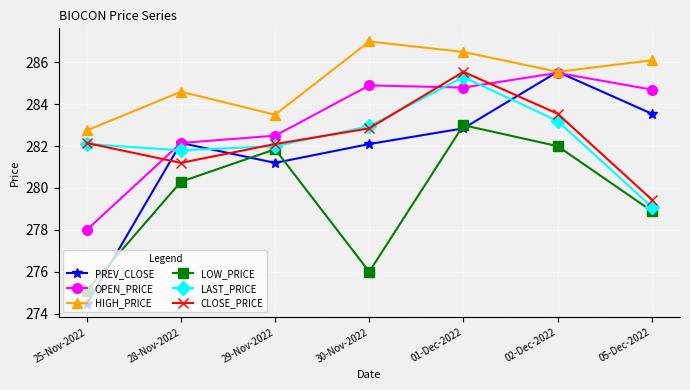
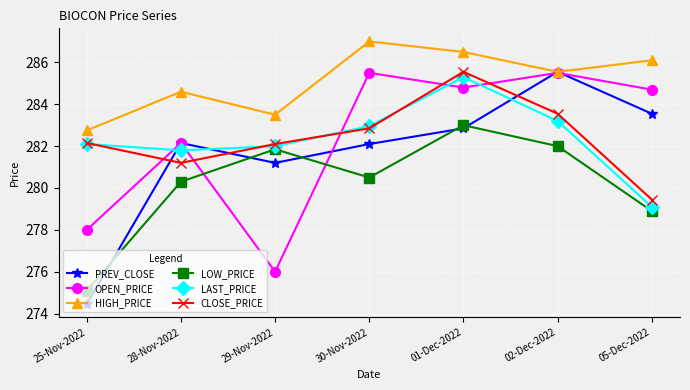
  {
    "PREV_CLOSE": {
      "29-Nov-2022": 281.2,
      "30-Nov-2022": 282.1,
      "01-Dec-2022": 282.9,
      "05-Dec-2022": 283.6
    },
    "OPEN_PRICE": {
      "25-Nov-2022": 278.0,
-     "29-Nov-2022": 282.5,
-     "30-Nov-2022": 284.9,
+     "29-Nov-2022": 276.0,
+     "30-Nov-2022": 285.5,
      "01-Dec-2022": 284.8,
      "05-Dec-2022": 284.7
    },
    "HIGH_PRICE": {
      "25-Nov-2022": 282.8,
      "28-Nov-2022": 284.6,
      "29-Nov-2022": 283.5,
      "30-Nov-2022": 287.0,
      "01-Dec-2022": 286.5,
      "05-Dec-2022": 286.1
    },
    "LOW_PRICE": {
      "28-Nov-2022": 280.3,
      "29-Nov-2022": 281.9,
-     "30-Nov-2022": 276.0,
+     "30-Nov-2022": 280.5,
      "01-Dec-2022": 283.0,
      "02-Dec-2022": 282.0,
      "05-Dec-2022": 278.9
    },
    "LAST_PRICE": {
      "28-Nov-2022": 281.8,
      "01-Dec-2022": 285.3,
      "02-Dec-2022": 283.2,
      "05-Dec-2022": 279.1
    },
    "CLOSE_PRICE": {
      "28-Nov-2022": 281.2,
      "01-Dec-2022": 285.6,
      "02-Dec-2022": 283.6,
      "05-Dec-2022": 279.5
    }
  }
